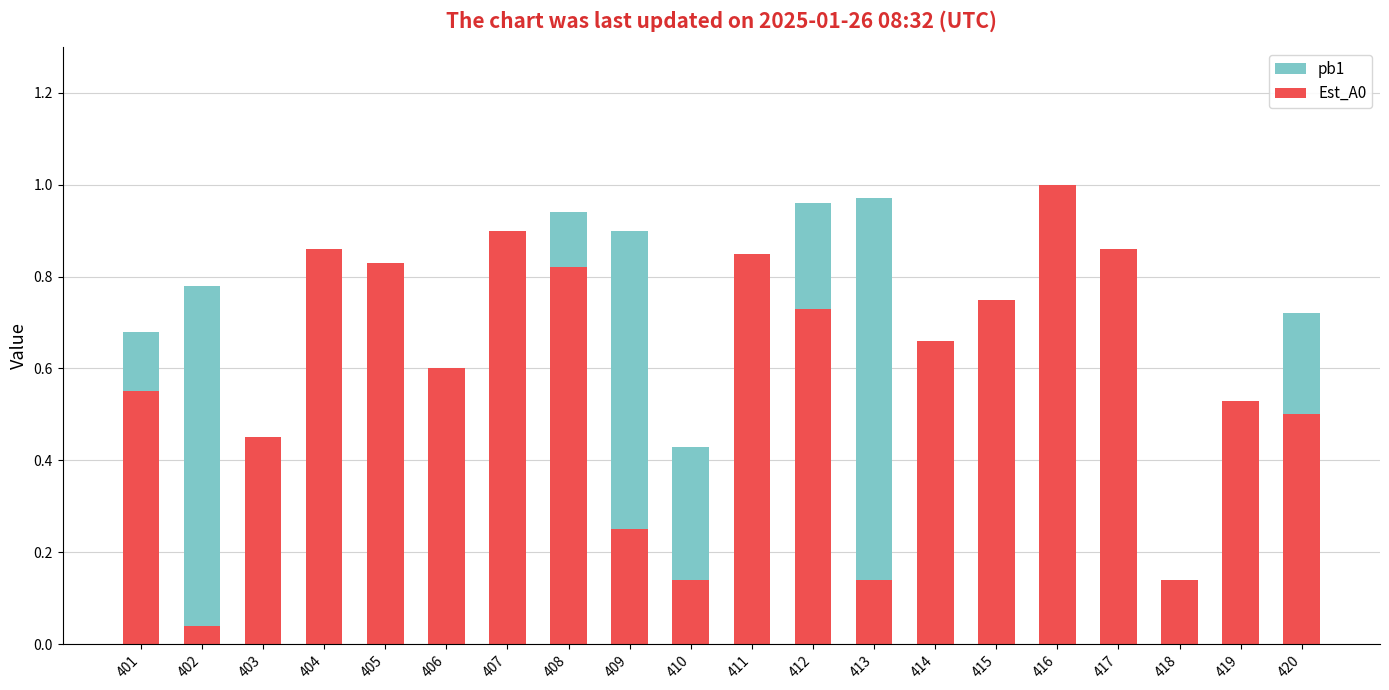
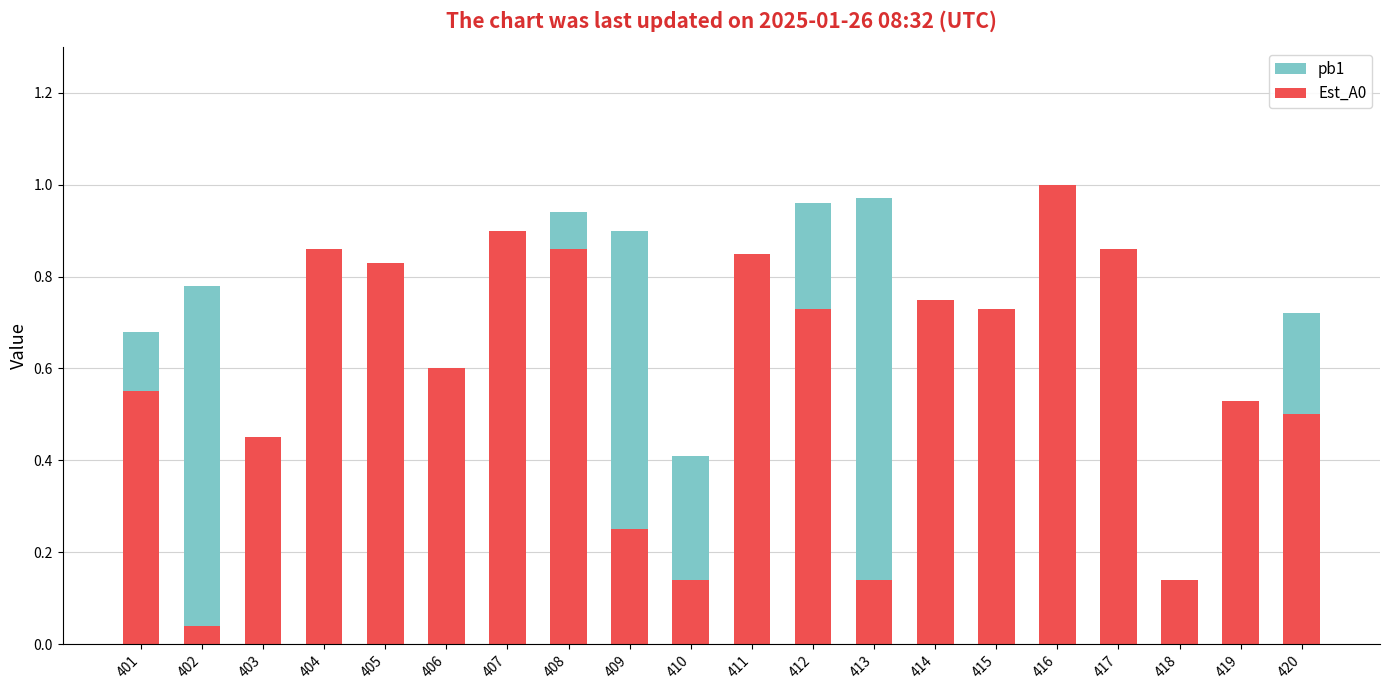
  {
    "pb1": {
      "401": 0.68,
      "402": 0.78,
      "408": 0.94,
      "409": 0.90,
-     "410": 0.43,
+     "410": 0.41,
      "412": 0.96,
      "413": 0.97,
      "420": 0.72
    },
    "Est_A0": {
      "403": 0.45,
      "404": 0.86,
      "405": 0.83,
      "406": 0.60,
      "407": 0.90,
-     "408": 0.82,
+     "408": 0.86,
      "411": 0.85,
-     "414": 0.66,
-     "415": 0.75,
+     "414": 0.75,
+     "415": 0.73,
      "416": 1.00,
      "417": 0.86,
      "418": 0.14,
      "419": 0.53
    }
  }
